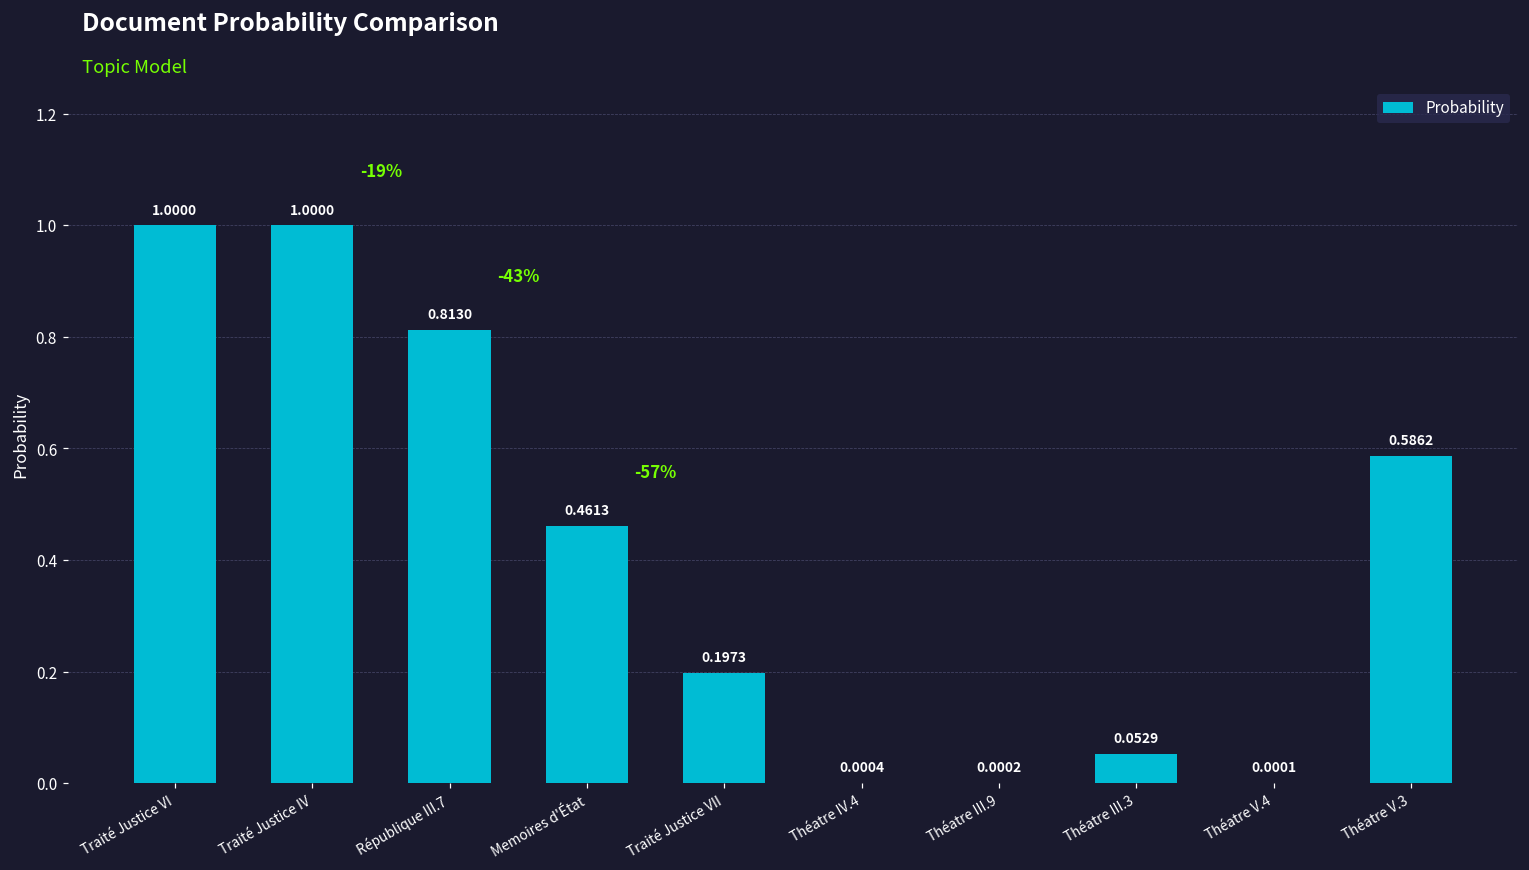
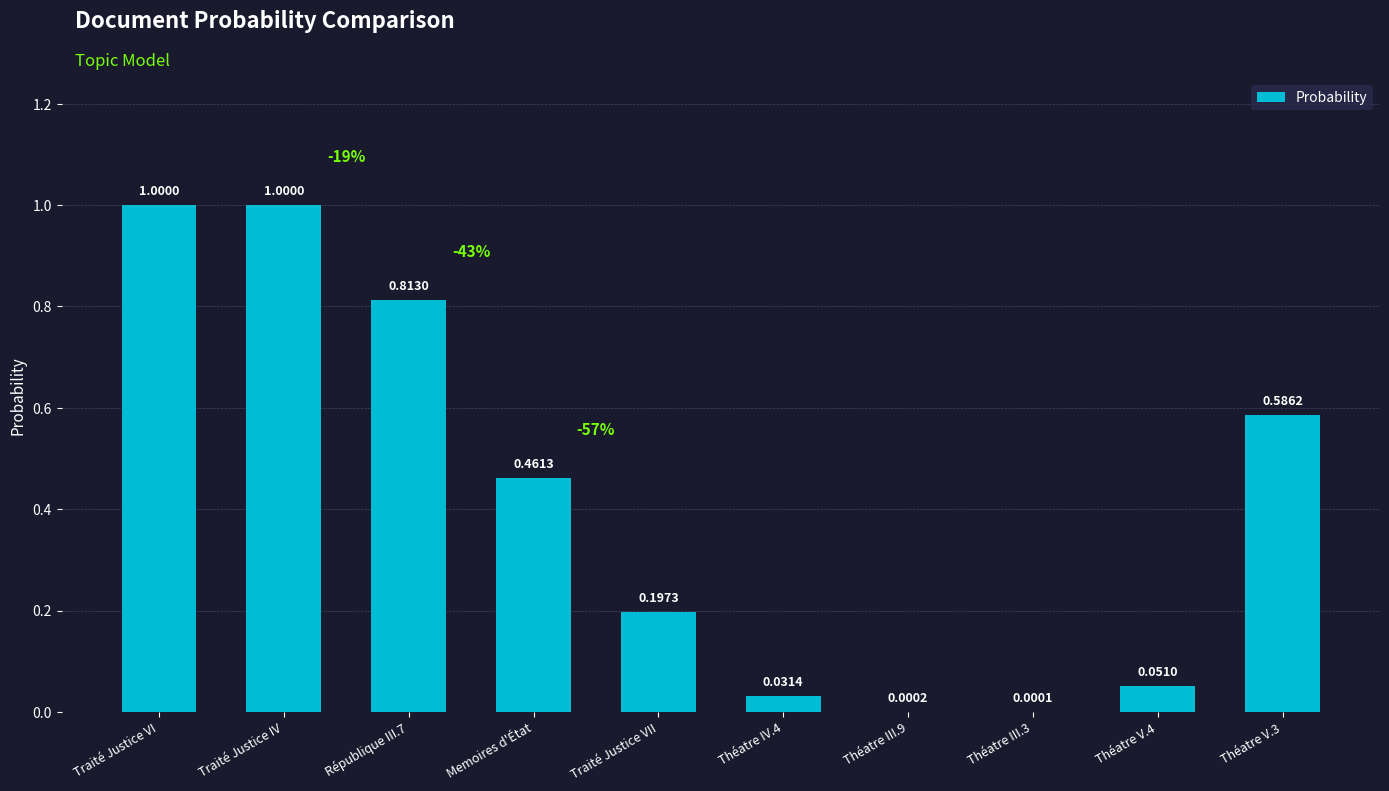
  {
    "Traité Justice VI": 1.0000,
    "Traité Justice IV": 1.0000,
    "République III.7": 0.8130,
    "Memoires d'État": 0.4613,
    "Traité Justice VII": 0.1973,
-   "Théatre IV.4": 0.0004,
+   "Théatre IV.4": 0.0314,
    "Théatre III.9": 0.0002,
-   "Théatre III.3": 0.0529,
-   "Théatre V.4": 0.0001,
+   "Théatre III.3": 0.0001,
+   "Théatre V.4": 0.0510,
    "Théatre V.3": 0.5862
  }
